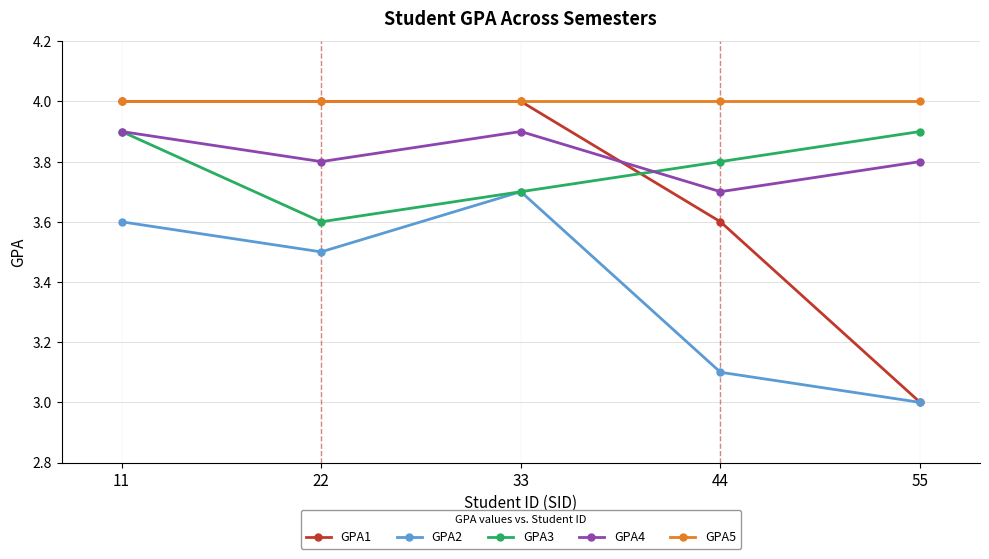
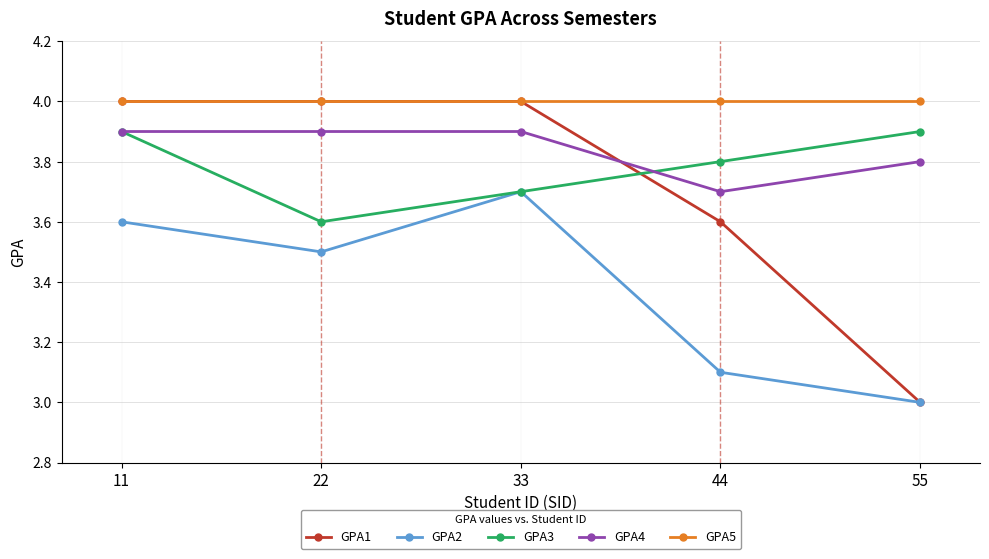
  {
    "GPA1": {
      "44": 3.6
    },
    "GPA2": {
      "11": 3.6,
      "22": 3.5,
      "44": 3.1
    },
    "GPA3": {
      "22": 3.6,
      "44": 3.8,
      "55": 3.9
    },
    "GPA4": {
-     "22": 3.8,
+     "22": 3.9,
      "33": 3.9,
      "44": 3.7,
      "55": 3.8
    },
    "GPA5": {
      "44": 4.0,
      "55": 4.0
    }
  }
